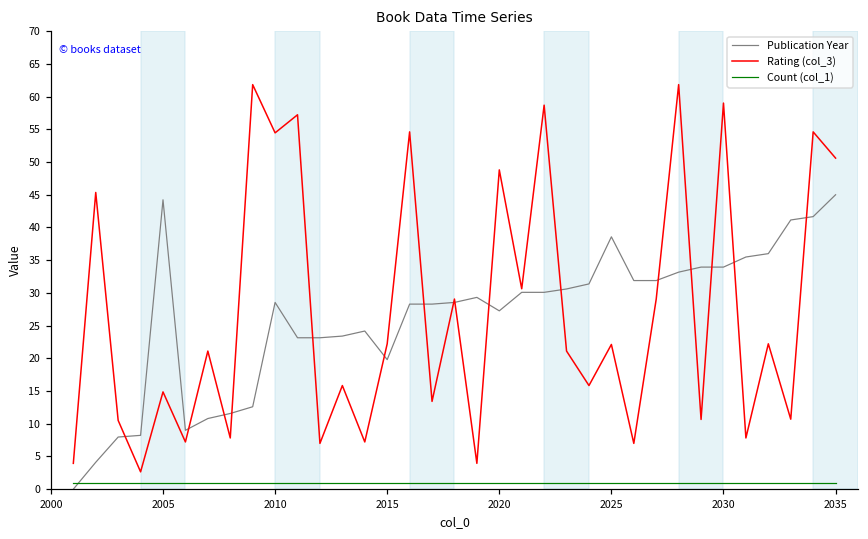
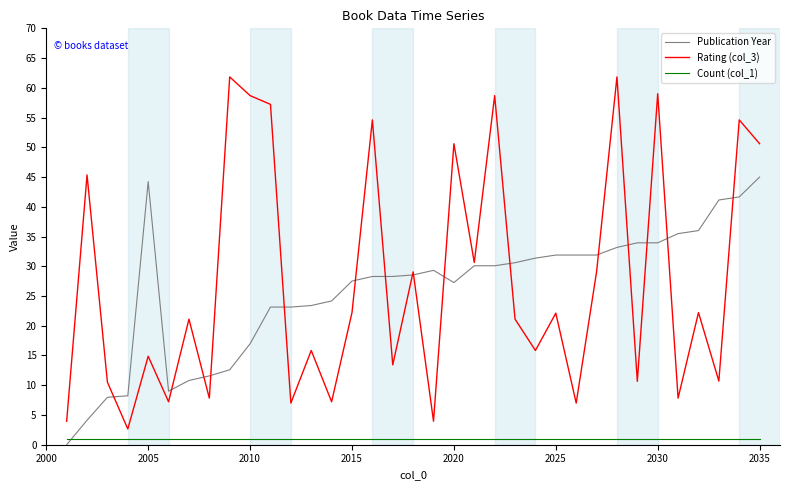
  {
    "Publication Year": {
      "2005": 44,
-     "2010": 29,
-     "2015": 20,
+     "2010": 17,
+     "2015": 28,
      "2020": 27,
-     "2025": 39,
+     "2025": 32,
      "2030": 34,
      "2035": 45
    },
    "Rating (col_3)": {
      "2005": 15,
-     "2010": 54,
+     "2010": 59,
      "2015": 22,
-     "2020": 49,
+     "2020": 51,
      "2025": 22,
      "2030": 59,
      "2035": 51
    },
    "Count (col_1)": {
      "2005": 1,
      "2010": 1,
      "2015": 1,
      "2020": 1,
      "2025": 1,
      "2030": 1,
      "2035": 1
    }
  }
